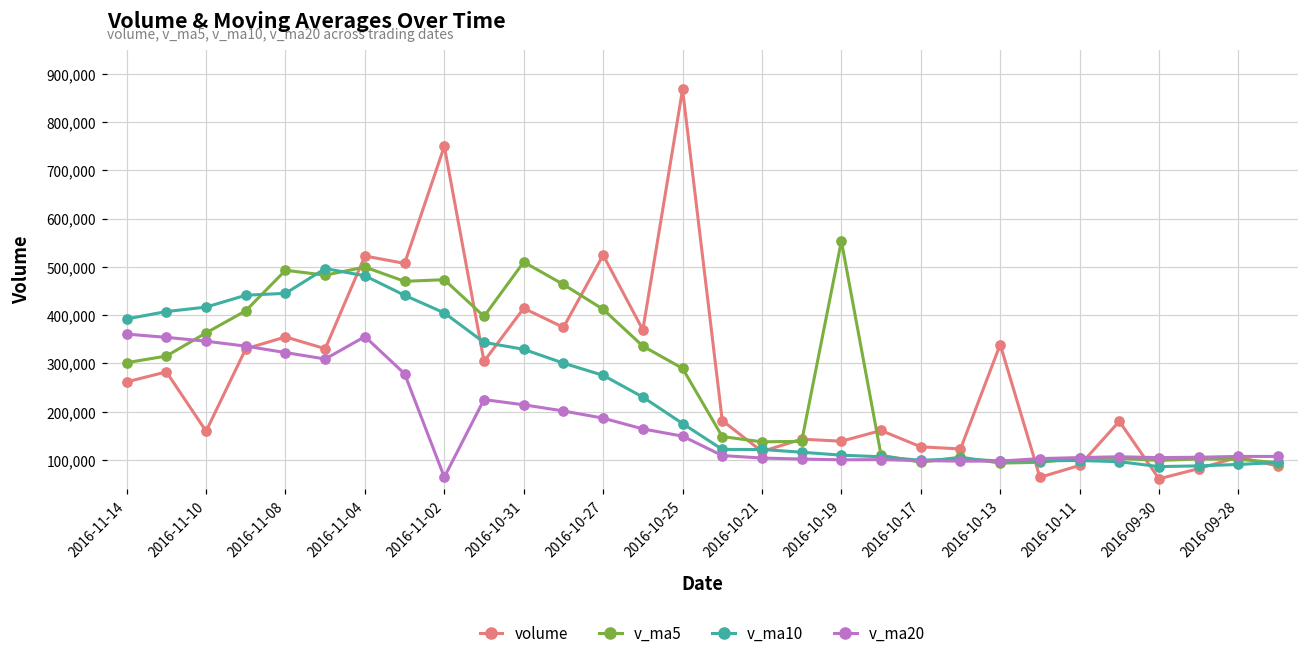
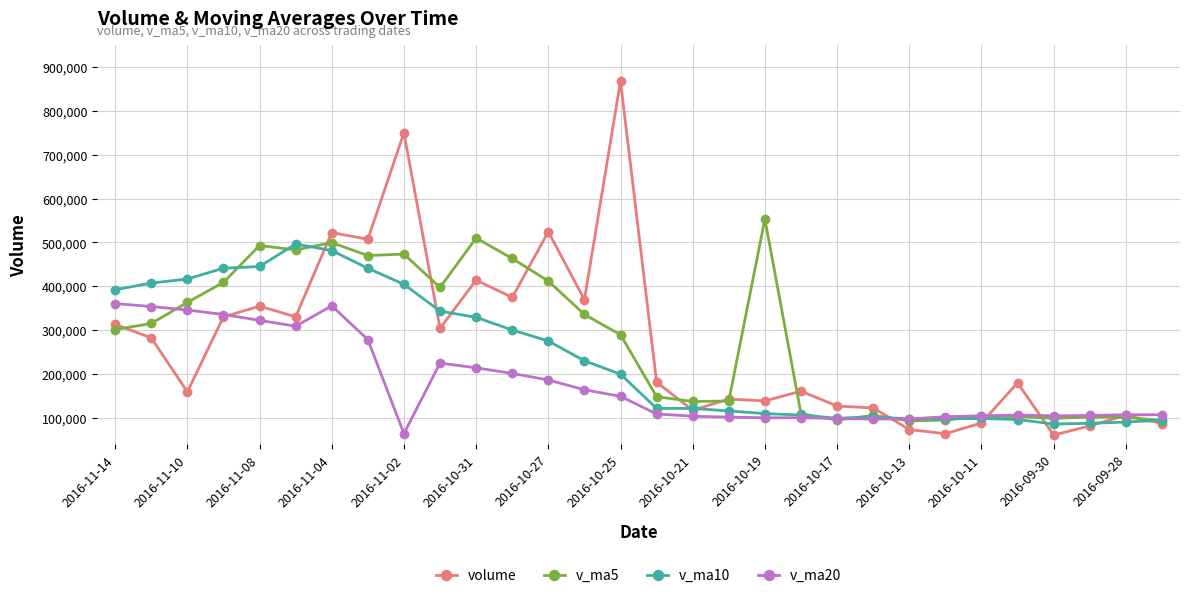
  {
    "volume": {
-     "2016-11-14": "260,000",
+     "2016-11-14": "310,000",
      "2016-11-10": "160,000",
      "2016-11-08": "350,000",
      "2016-11-04": "520,000",
      "2016-11-02": "750,000",
      "2016-10-31": "410,000",
      "2016-10-27": "520,000",
      "2016-10-25": "870,000",
      "2016-10-19": "140,000",
      "2016-10-17": "130,000",
-     "2016-10-13": "340,000",
+     "2016-10-13": "70,000",
      "2016-10-11": "90,000",
      "2016-09-30": "60,000"
    },
    "v_ma5": {
      "2016-11-14": "300,000",
      "2016-11-10": "360,000",
      "2016-11-08": "490,000",
      "2016-11-04": "500,000",
      "2016-11-02": "470,000",
      "2016-10-31": "510,000",
      "2016-10-27": "410,000",
      "2016-10-25": "290,000",
      "2016-10-21": "140,000",
      "2016-10-19": "550,000",
      "2016-09-30": "100,000"
    },
    "v_ma10": {
      "2016-11-14": "390,000",
      "2016-11-10": "420,000",
      "2016-11-08": "450,000",
      "2016-11-04": "480,000",
      "2016-11-02": "400,000",
      "2016-10-31": "330,000",
      "2016-10-27": "280,000",
-     "2016-10-25": "180,000",
+     "2016-10-25": "200,000",
      "2016-10-19": "110,000",
      "2016-09-30": "90,000",
      "2016-09-28": "90,000"
    },
    "v_ma20": {
      "2016-11-14": "360,000",
      "2016-11-10": "350,000",
      "2016-11-08": "320,000",
      "2016-11-04": "360,000",
      "2016-11-02": "60,000",
      "2016-10-31": "210,000",
      "2016-10-27": "190,000",
      "2016-10-25": "150,000",
      "2016-10-21": "100,000",
      "2016-10-19": "100,000",
      "2016-09-30": "100,000"
    }
  }
